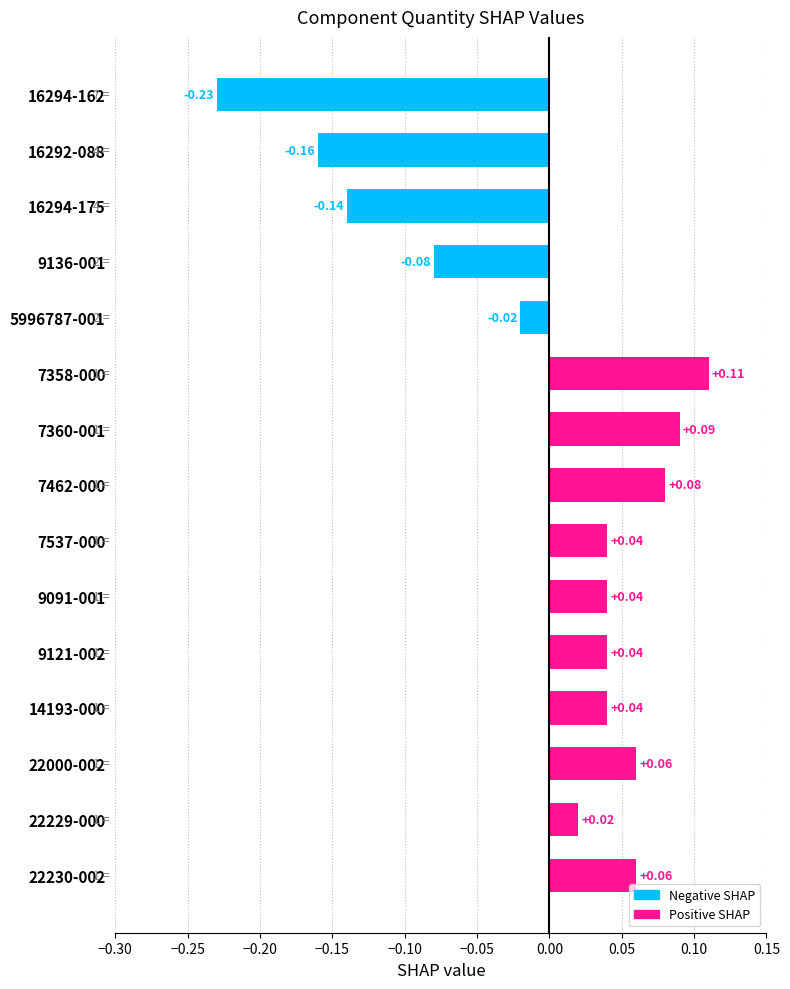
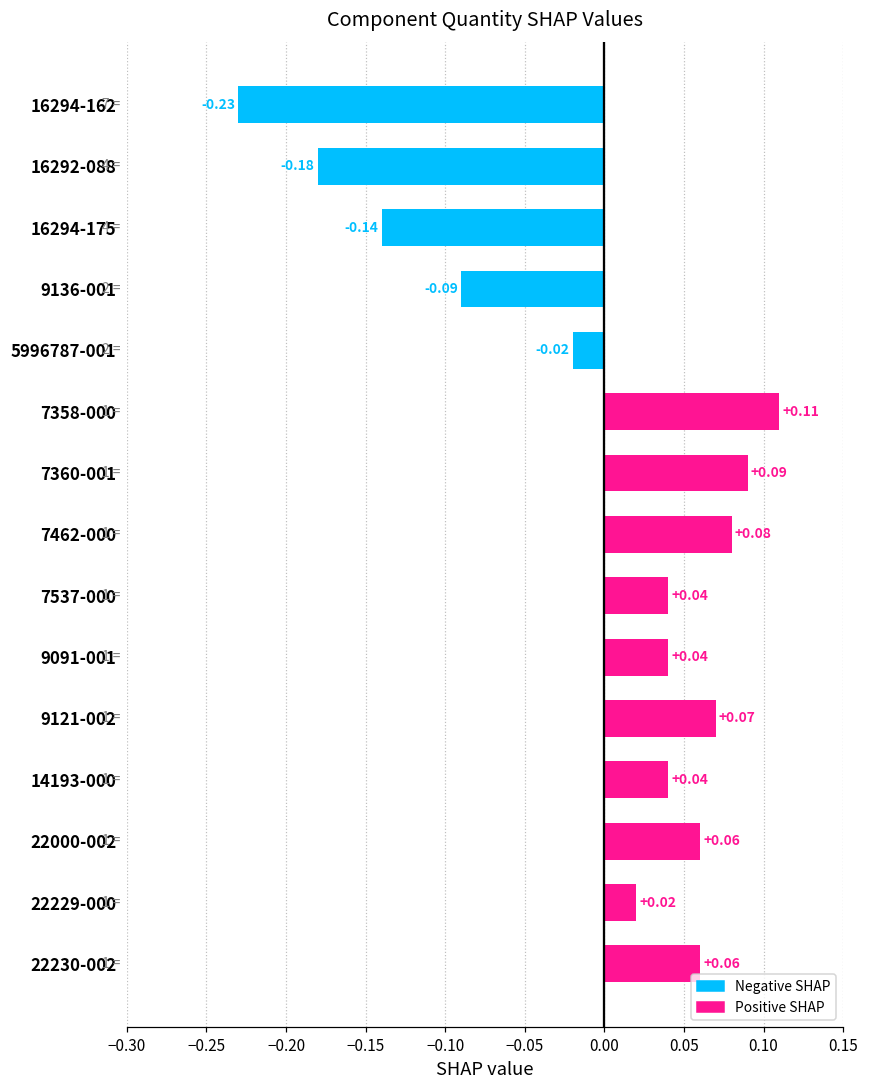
  {
    "16294-162": "-0.23",
-   "16292-088": "-0.16",
+   "16292-088": "-0.18",
    "16294-175": "-0.14",
-   "9136-001": "-0.08",
+   "9136-001": "-0.09",
    "5996787-001": "-0.02",
    "7358-000": "+0.11",
    "7360-001": "+0.09",
    "7462-000": "+0.08",
    "7537-000": "+0.04",
    "9091-001": "+0.04",
-   "9121-002": "+0.04",
+   "9121-002": "+0.07",
    "14193-000": "+0.04",
    "22000-002": "+0.06",
    "22229-000": "+0.02",
    "22230-002": "+0.06"
  }
